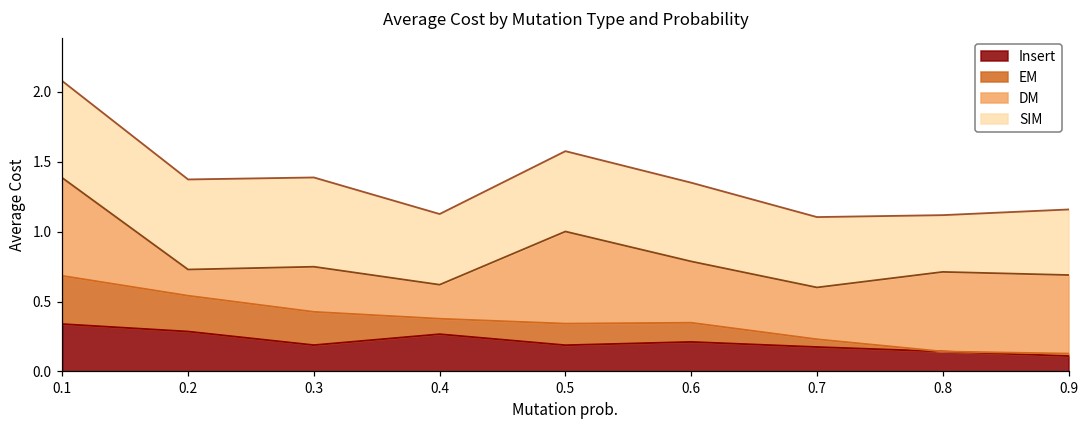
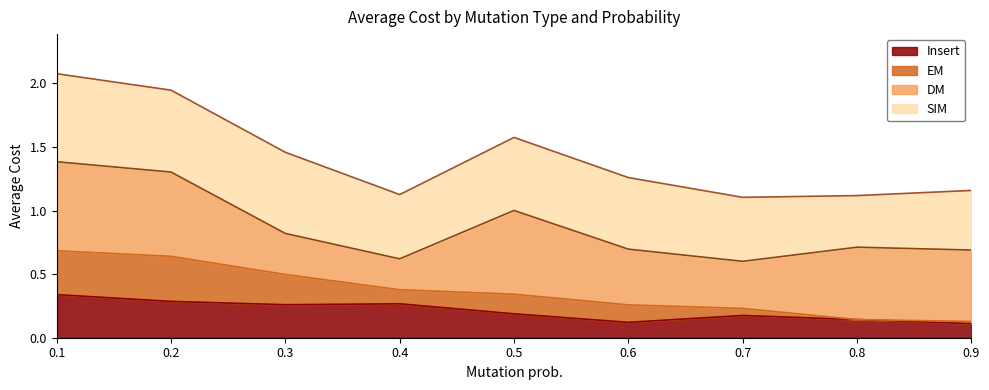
  {
    "Insert": {
      "0.1": 0.34,
      "0.2": 0.29,
-     "0.3": 0.19,
+     "0.3": 0.26,
      "0.4": 0.27,
      "0.5": 0.19,
-     "0.6": 0.21,
+     "0.6": 0.12,
      "0.7": 0.17
    },
    "EM": {
      "0.1": 0.34,
-     "0.2": 0.26,
+     "0.2": 0.35,
      "0.3": 0.24,
      "0.4": 0.11,
      "0.5": 0.15,
      "0.6": 0.14,
      "0.7": 0.06
    },
    "DM": {
      "0.1": 0.70,
-     "0.2": 0.19,
+     "0.2": 0.66,
      "0.3": 0.32,
      "0.4": 0.24,
      "0.5": 0.66,
      "0.6": 0.44,
      "0.7": 0.37,
      "0.8": 0.57,
      "0.9": 0.56
    },
    "SIM": {
      "0.1": 0.69,
      "0.2": 0.64,
      "0.3": 0.64,
      "0.4": 0.51,
      "0.5": 0.57,
      "0.6": 0.56,
      "0.7": 0.50,
      "0.8": 0.41,
      "0.9": 0.47
    }
  }
